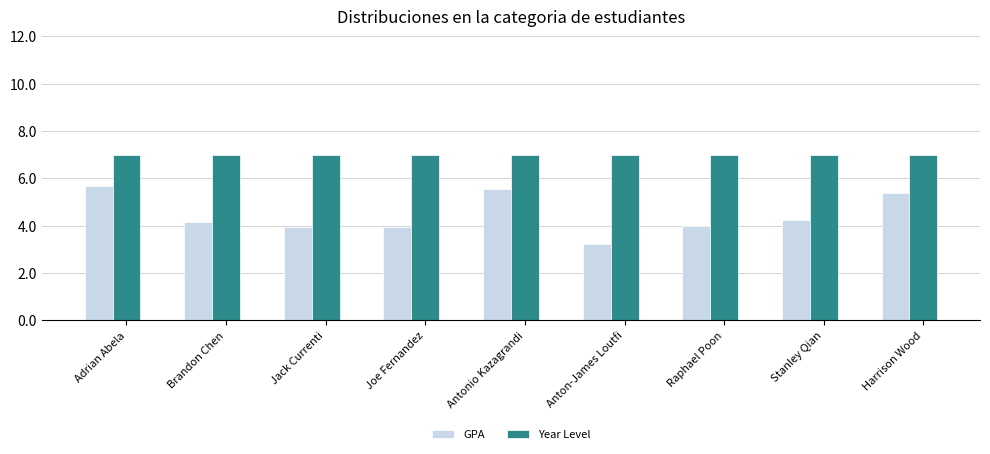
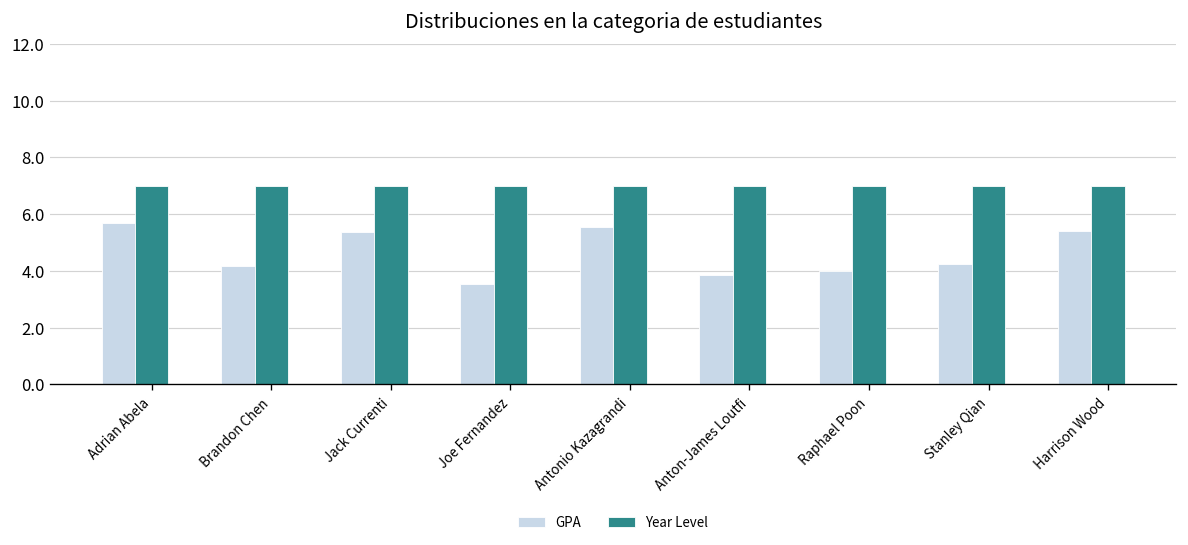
  {
    "GPA": {
      "Adrian Abela": 5.7,
      "Brandon Chen": 4.2,
-     "Jack Currenti": 3.9,
-     "Joe Fernandez": 4.0,
+     "Jack Currenti": 5.4,
+     "Joe Fernandez": 3.5,
      "Antonio Kazagrandi": 5.5,
-     "Anton-James Loutfi": 3.2,
+     "Anton-James Loutfi": 3.9,
      "Raphael Poon": 4.0,
      "Stanley Qian": 4.3,
      "Harrison Wood": 5.4
    },
    "Year Level": {
      "Adrian Abela": 7.0,
      "Brandon Chen": 7.0,
      "Jack Currenti": 7.0,
      "Joe Fernandez": 7.0,
      "Antonio Kazagrandi": 7.0,
      "Anton-James Loutfi": 7.0,
      "Raphael Poon": 7.0,
      "Stanley Qian": 7.0,
      "Harrison Wood": 7.0
    }
  }
